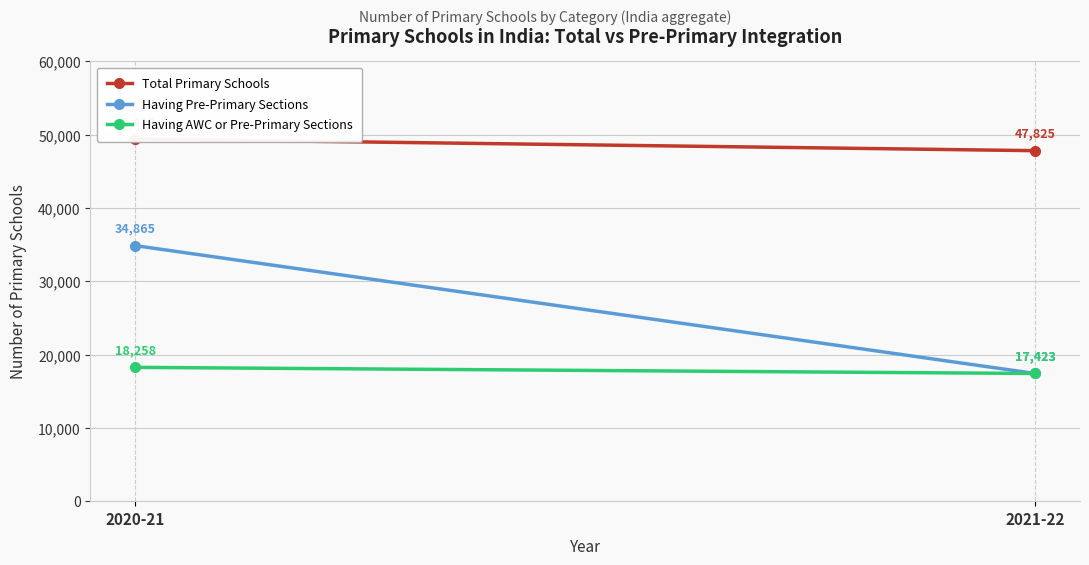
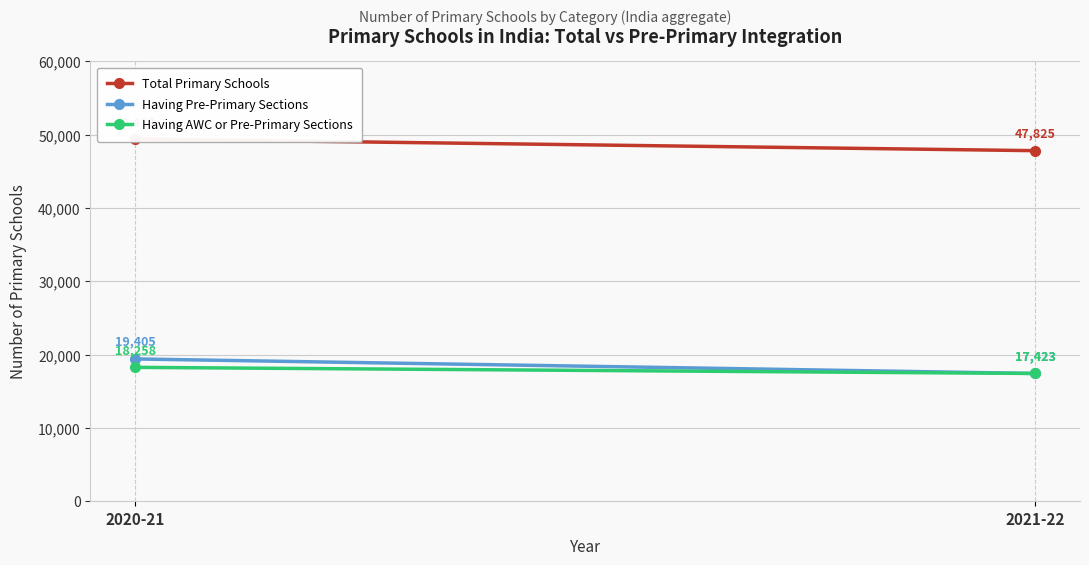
  {
    "Total Primary Schools": {
      "2021-22": "47,825"
    },
    "Having Pre-Primary Sections": {
-     "2020-21": "34,865"
+     "2020-21": "19,405"
    }
  }
